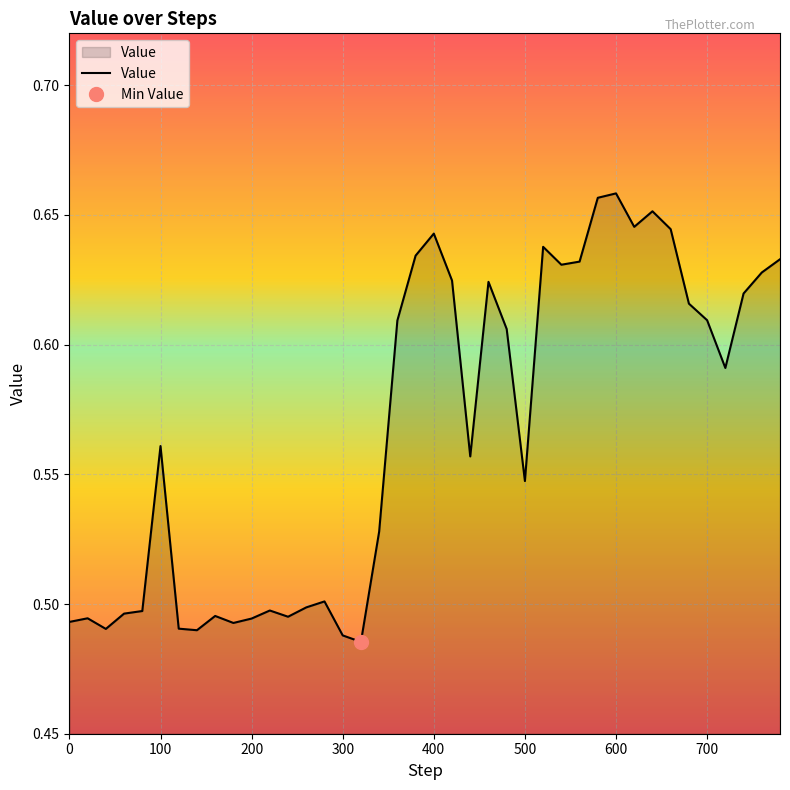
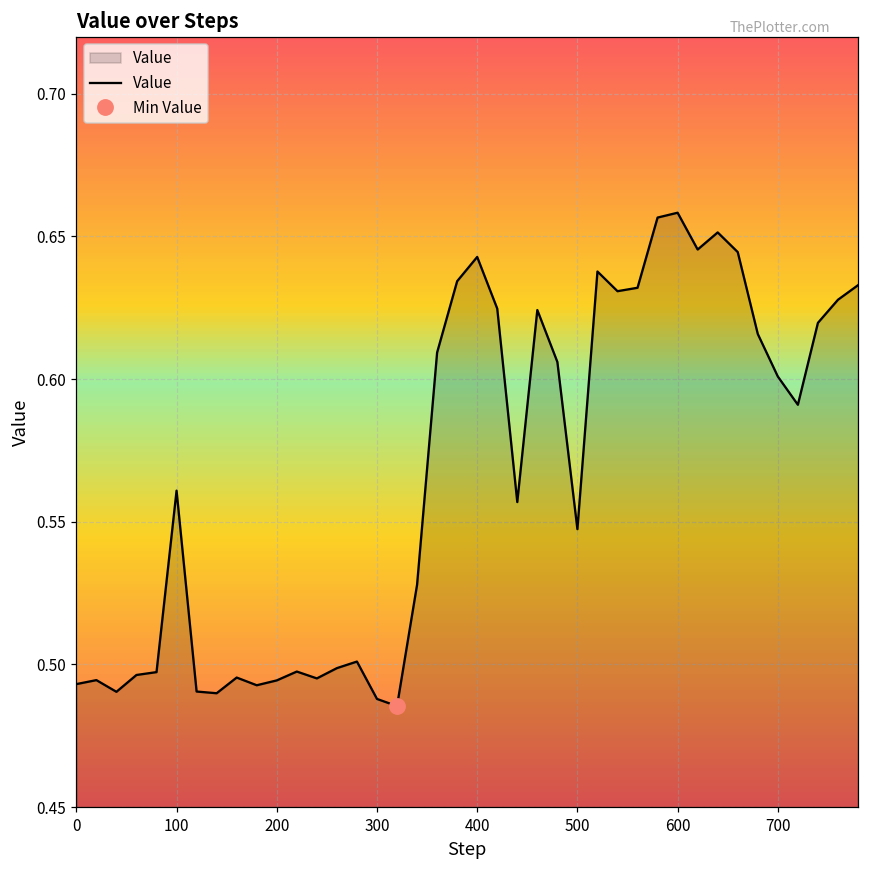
  {
    "Value": {
      "0": 0.493,
      "100": 0.561,
      "200": 0.494,
      "300": 0.488,
      "400": 0.643,
      "500": 0.547,
      "600": 0.658,
-     "700": 0.609
+     "700": 0.601
    }
  }
